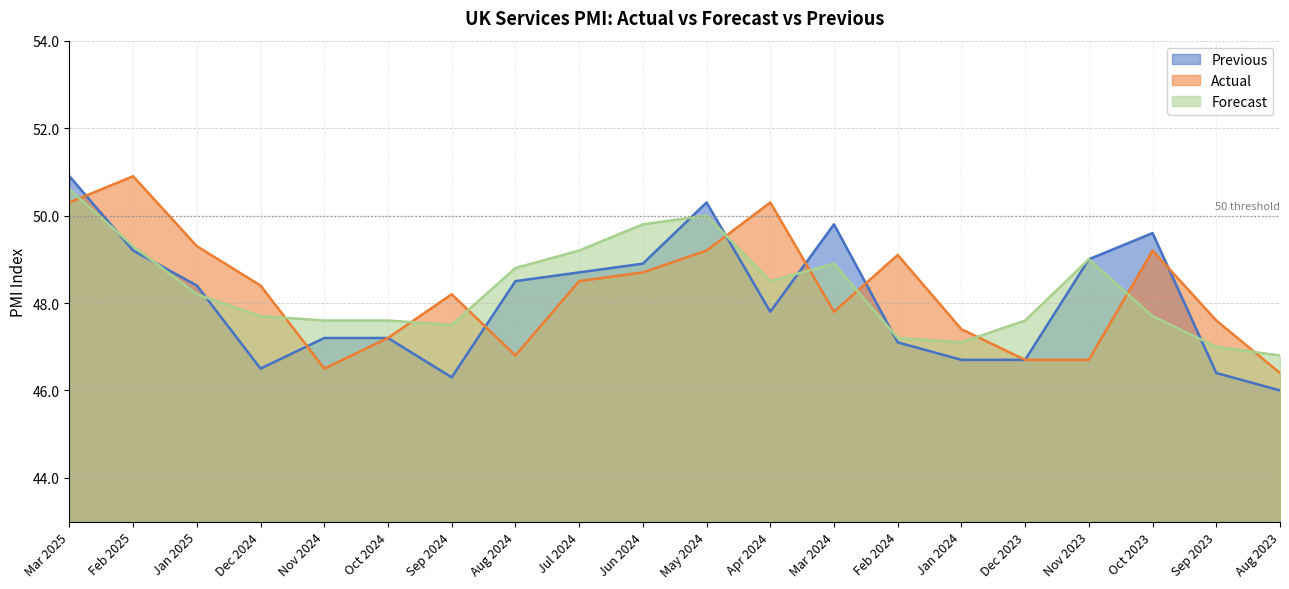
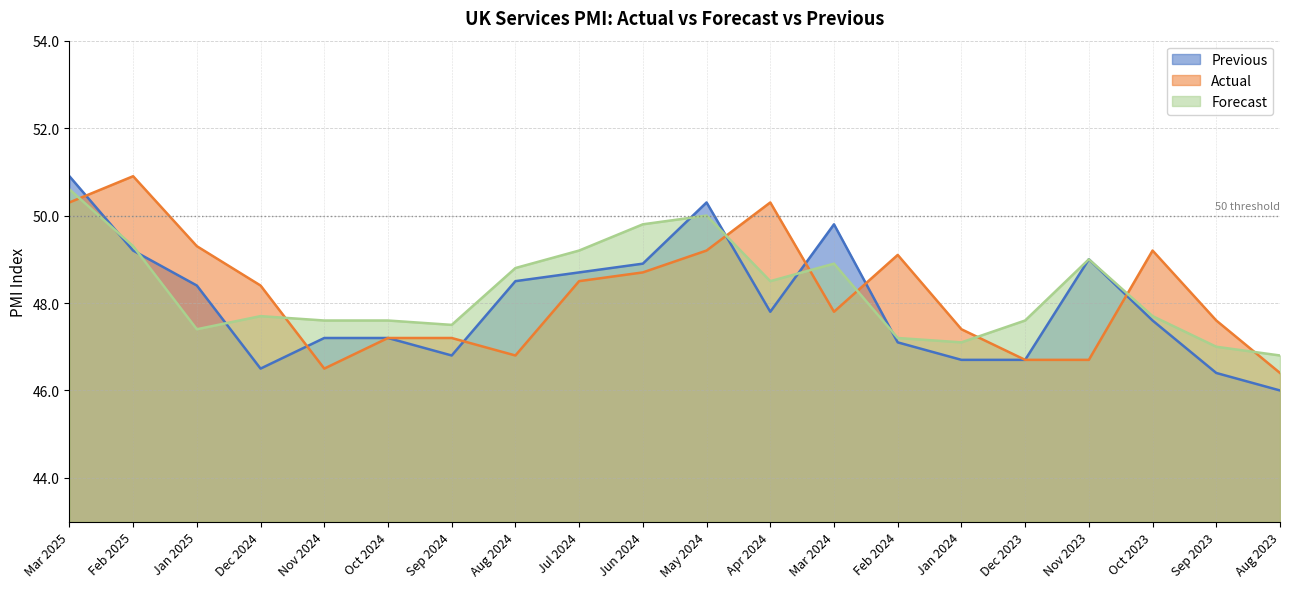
  {
    "Previous": {
      "Mar 2025": 50.9,
      "Feb 2025": 49.2,
      "Jan 2025": 48.4,
      "Dec 2024": 46.5,
      "Nov 2024": 47.2,
-     "Sep 2024": 46.3,
+     "Sep 2024": 46.8,
      "Aug 2024": 48.5,
      "Jul 2024": 48.7,
      "Jun 2024": 48.9,
      "May 2024": 50.3,
      "Apr 2024": 47.8,
      "Mar 2024": 49.8,
      "Feb 2024": 47.1,
      "Jan 2024": 46.7,
-     "Oct 2023": 49.6,
+     "Oct 2023": 47.6,
      "Sep 2023": 46.4,
      "Aug 2023": 46.0
    },
    "Actual": {
      "Mar 2025": 50.3,
      "Feb 2025": 50.9,
      "Jan 2025": 49.3,
      "Dec 2024": 48.4,
      "Nov 2024": 46.5,
-     "Sep 2024": 48.2,
+     "Sep 2024": 47.2,
      "Aug 2024": 46.8,
      "Jul 2024": 48.5,
      "Jun 2024": 48.7,
      "May 2024": 49.2,
      "Apr 2024": 50.3,
      "Mar 2024": 47.8,
      "Feb 2024": 49.1,
      "Jan 2024": 47.4,
      "Nov 2023": 46.7,
      "Oct 2023": 49.2,
      "Sep 2023": 47.6,
      "Aug 2023": 46.4
    },
    "Forecast": {
      "Mar 2025": 50.6,
      "Feb 2025": 49.3,
-     "Jan 2025": 48.2,
+     "Jan 2025": 47.4,
      "Dec 2024": 47.7,
      "Nov 2024": 47.6,
      "Oct 2024": 47.6,
      "Sep 2024": 47.5,
      "Aug 2024": 48.8,
      "Jul 2024": 49.2,
      "Jun 2024": 49.8,
      "May 2024": 50.0,
      "Apr 2024": 48.5,
      "Mar 2024": 48.9,
      "Feb 2024": 47.2,
      "Jan 2024": 47.1,
      "Dec 2023": 47.6,
      "Oct 2023": 47.7,
      "Sep 2023": 47.0,
      "Aug 2023": 46.8
    }
  }
